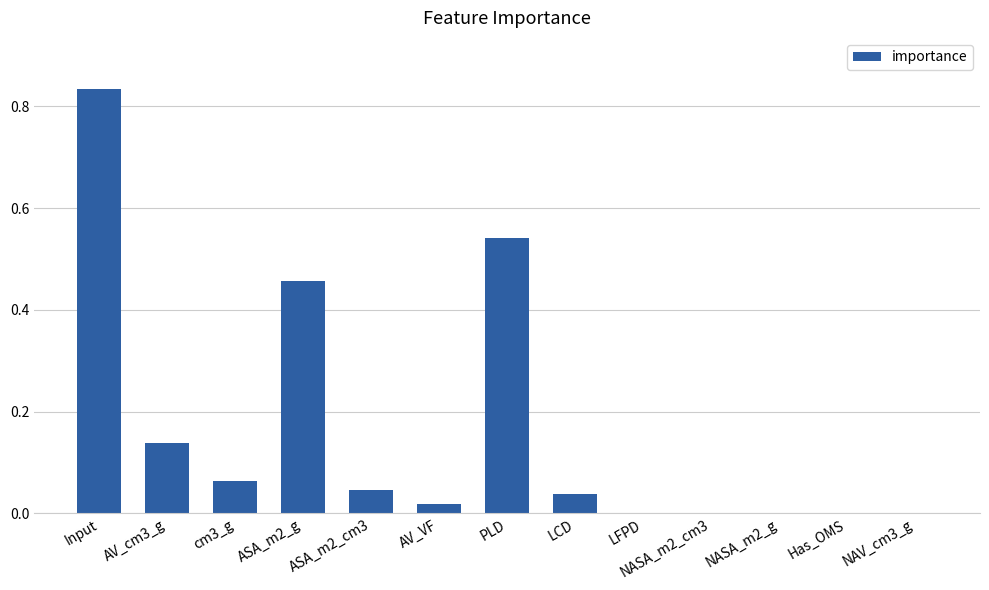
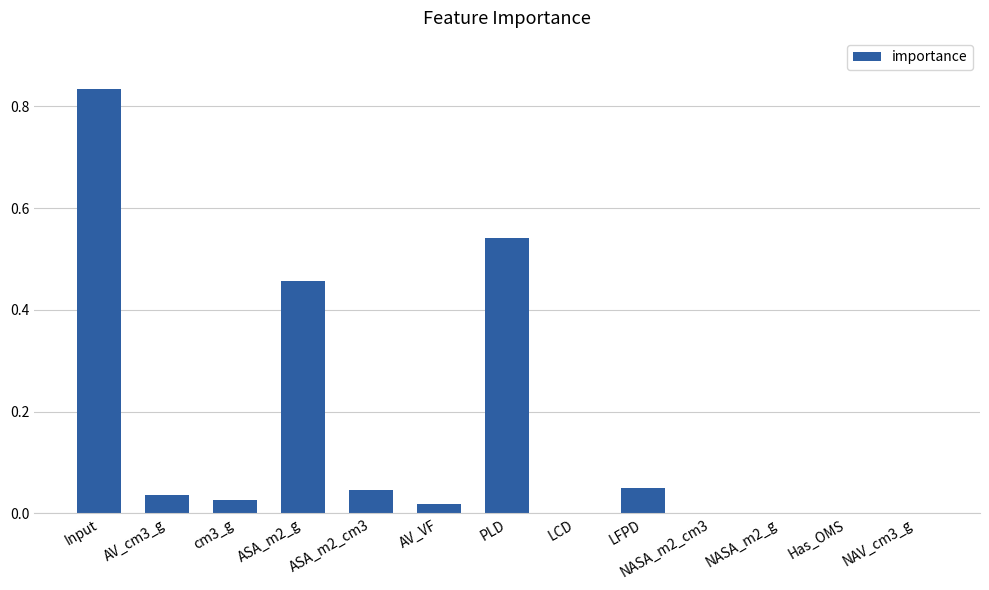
  {
    "Input": 0.83,
-   "AV_cm3_g": 0.14,
-   "cm3_g": 0.06,
+   "AV_cm3_g": 0.04,
+   "cm3_g": 0.03,
    "ASA_m2_g": 0.46,
    "ASA_m2_cm3": 0.05,
    "AV_VF": 0.02,
    "PLD": 0.54,
-   "LCD": 0.04,
-   "LFPD": 0.00
+   "LCD": 0.00,
+   "LFPD": 0.05
  }
